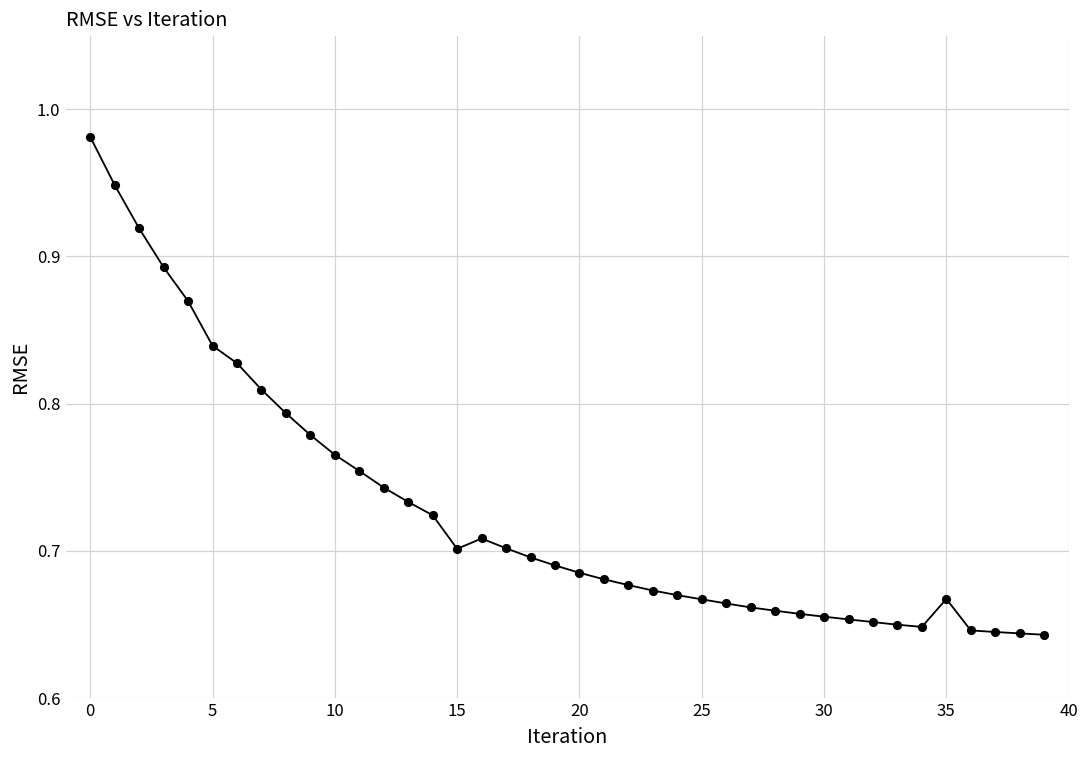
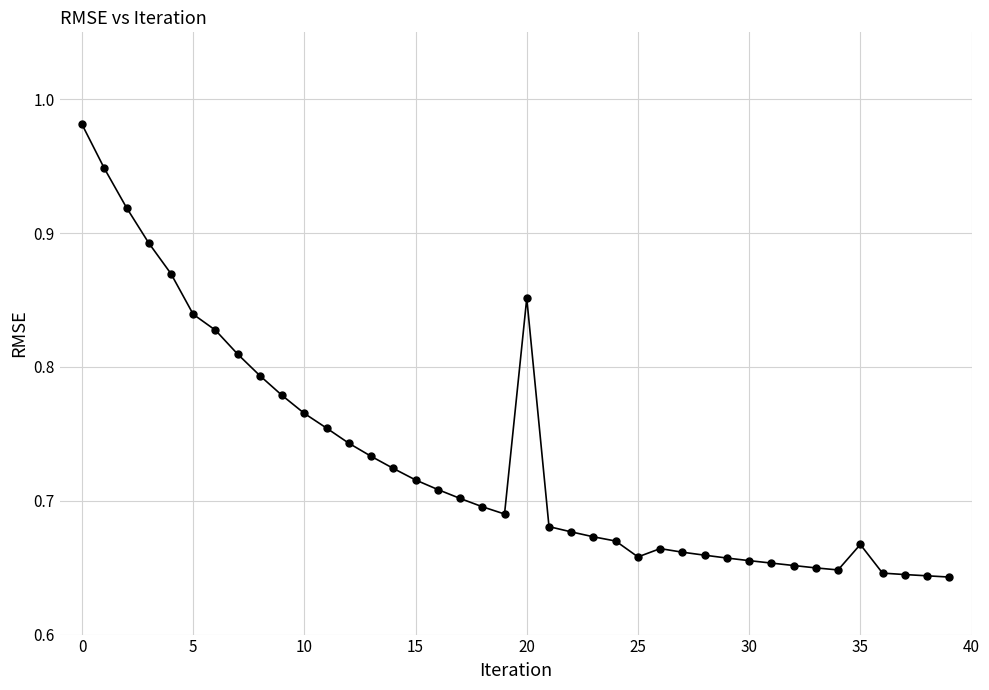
  {
    "0": 0.981,
    "5": 0.839,
    "10": 0.765,
-   "15": 0.701,
-   "20": 0.685,
-   "25": 0.667,
+   "15": 0.716,
+   "20": 0.851,
+   "25": 0.658,
    "30": 0.655,
    "35": 0.667
  }
